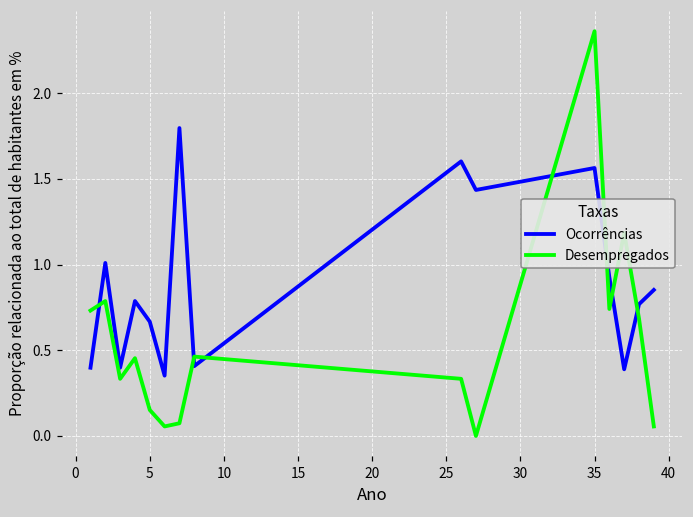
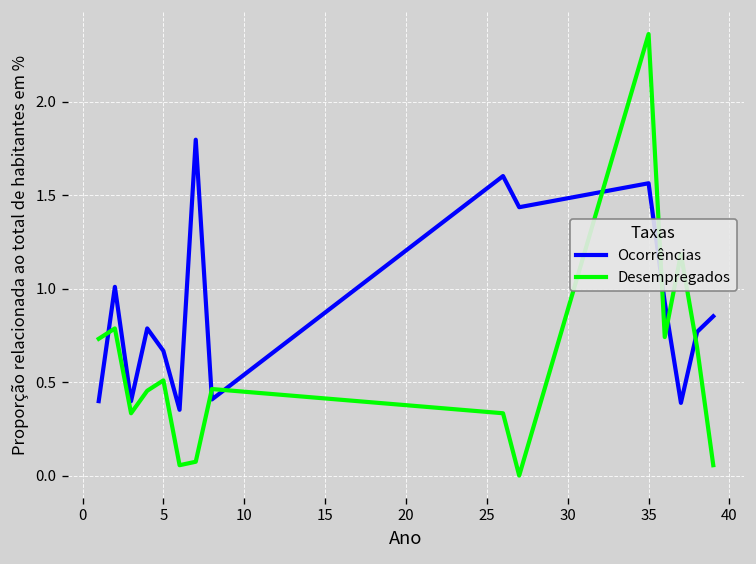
  {
    "Ocorrências": {
      "5": 0.67,
      "35": 1.56
    },
    "Desempregados": {
-     "5": 0.15,
+     "5": 0.51,
      "35": 2.36
    }
  }
